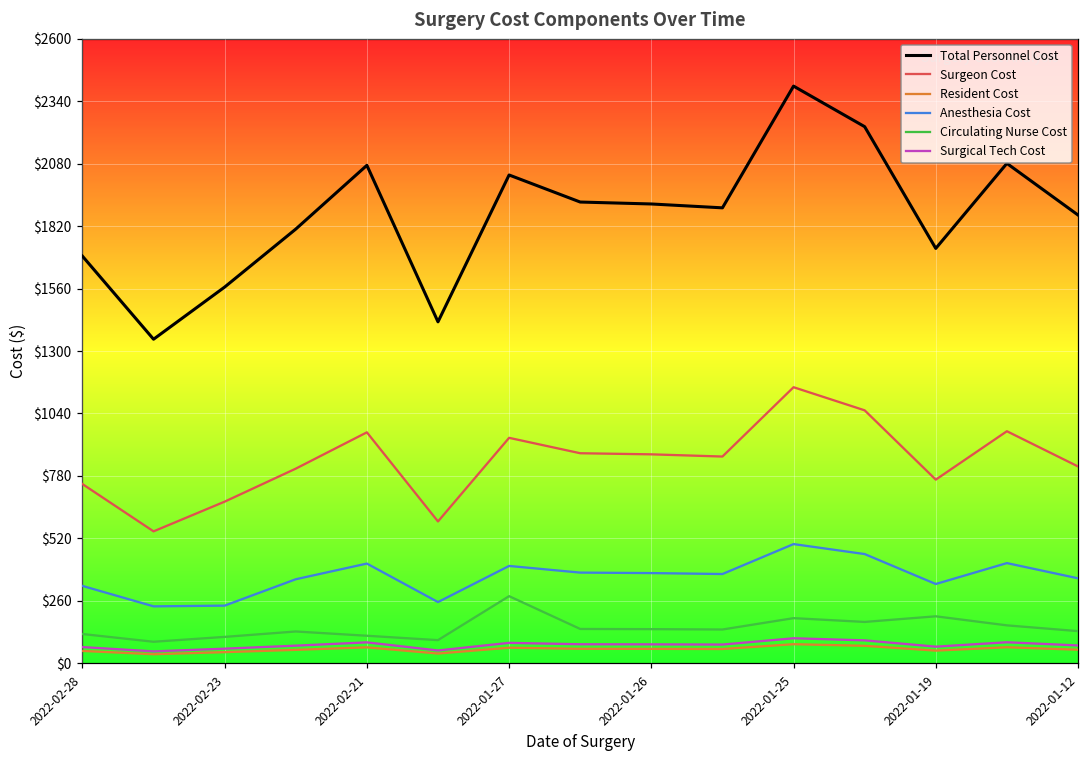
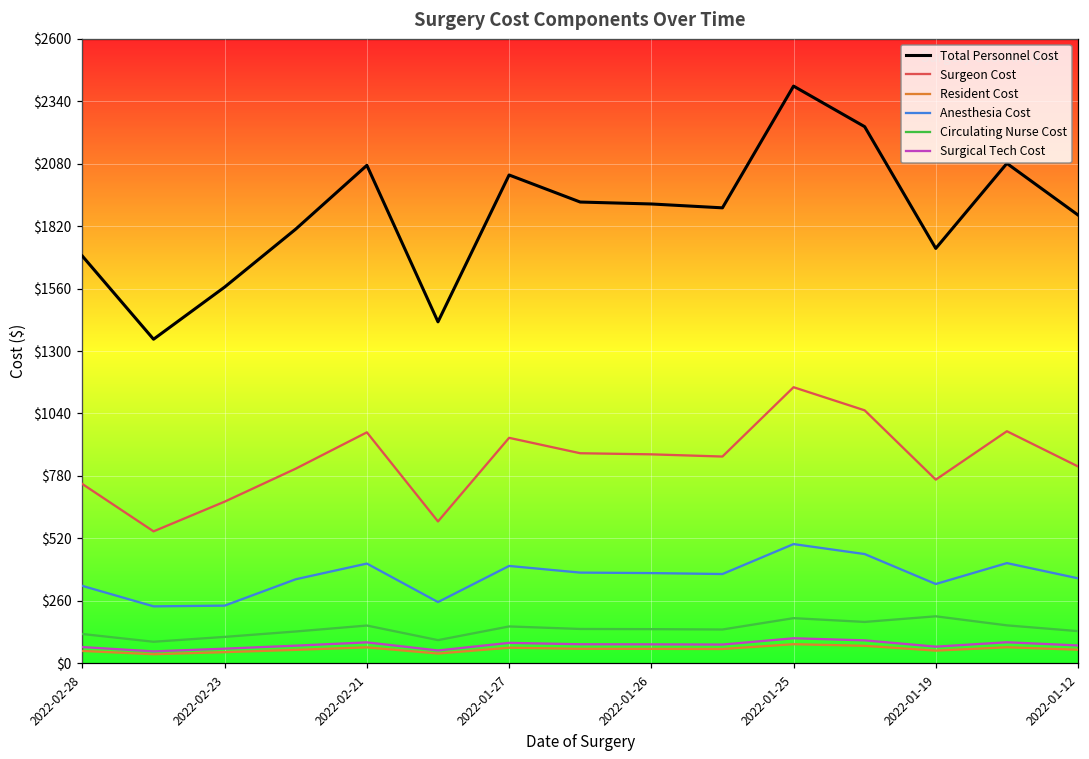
  {
    "Total Personnel Cost": {
      "2022-02-23": "$1570",
      "2022-02-21": "$2070",
      "2022-01-27": "$2030",
      "2022-01-19": "$1730",
      "2022-01-12": "$1870"
    },
    "Anesthesia Cost": {
      "2022-02-23": "$240",
      "2022-02-21": "$420",
      "2022-01-27": "$410",
      "2022-01-19": "$330",
      "2022-01-12": "$350"
    },
    "Circulating Nurse Cost": {
      "2022-02-23": "$110",
-     "2022-02-21": "$120",
-     "2022-01-27": "$280",
+     "2022-02-21": "$160",
+     "2022-01-27": "$150",
      "2022-01-19": "$200",
      "2022-01-12": "$130"
    },
    "Surgical Tech Cost": {
      "2022-02-23": "$60",
      "2022-02-21": "$90",
      "2022-01-27": "$90",
      "2022-01-19": "$70",
      "2022-01-12": "$70"
    }
  }
